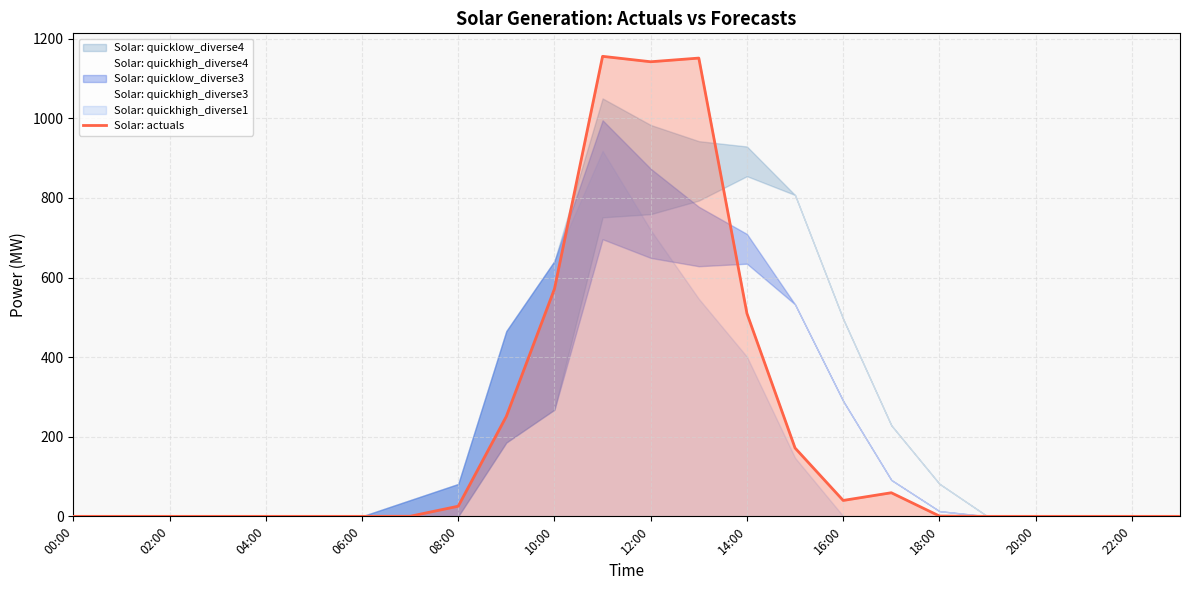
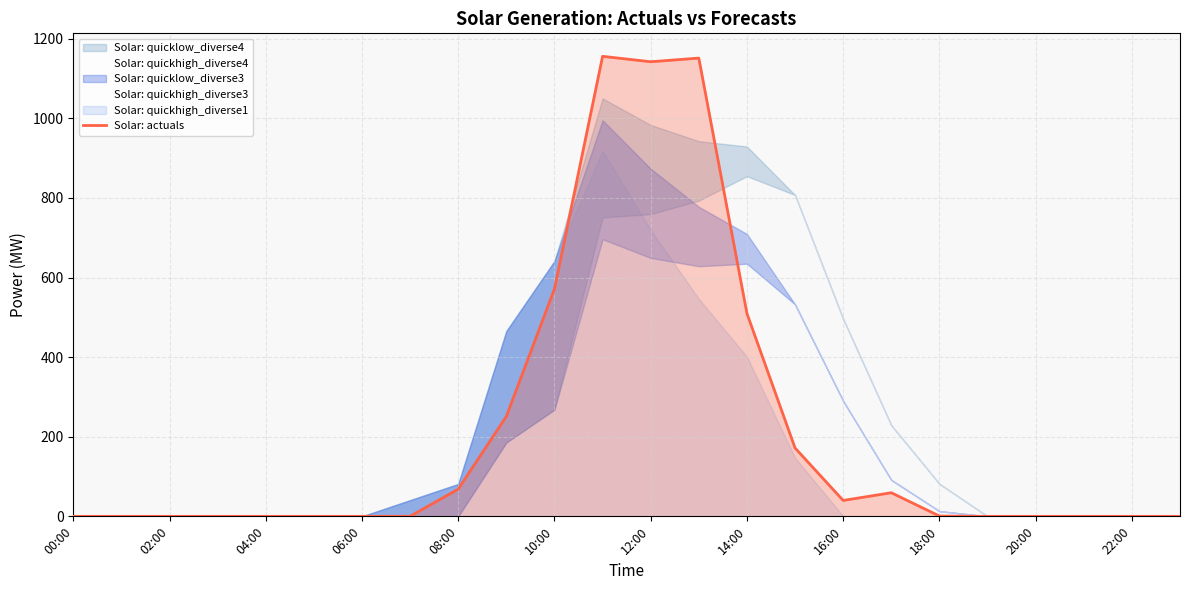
  {
    "Solar: actuals": {
-     "08:00": 30,
+     "08:00": 70,
      "10:00": 570,
      "12:00": 1140,
      "14:00": 510,
      "16:00": 40
    }
  }
